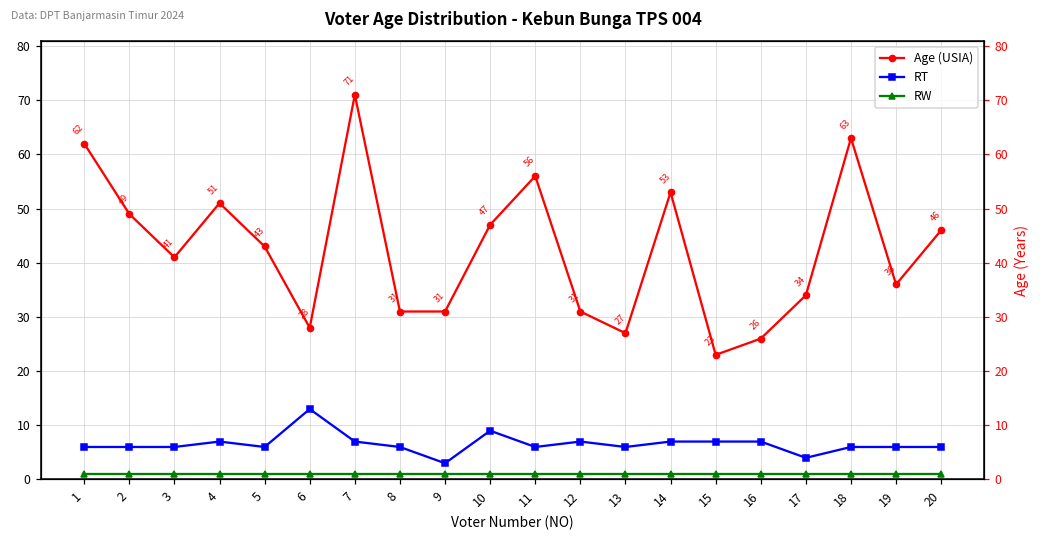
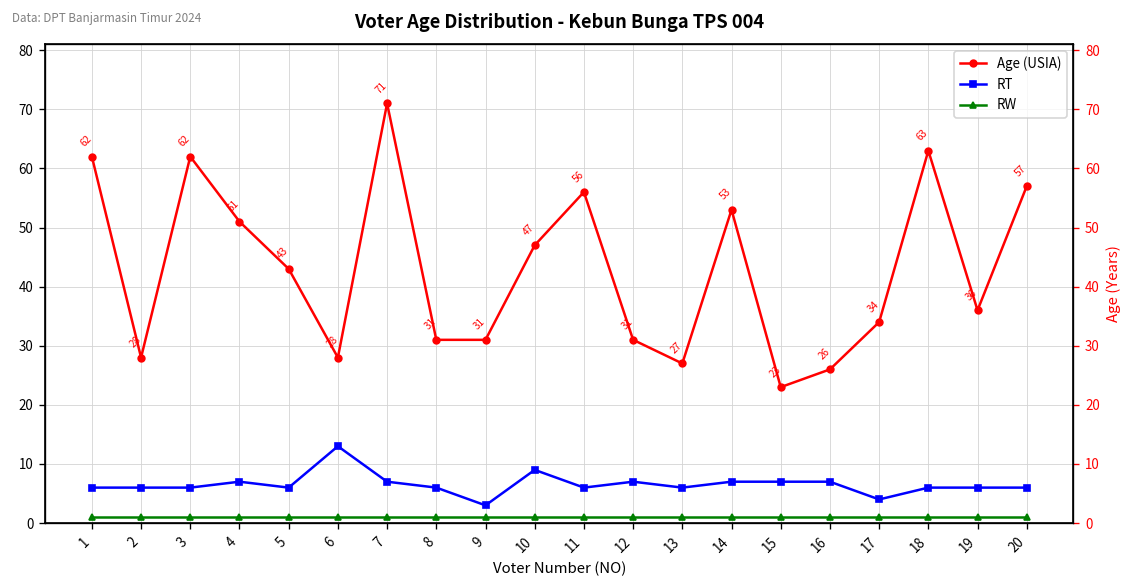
  {
    "Age (USIA)": {
      "1": 62,
-     "2": 49,
-     "3": 41,
+     "2": 28,
+     "3": 62,
      "4": 51,
      "5": 43,
      "6": 28,
      "7": 71,
      "8": 31,
      "9": 31,
      "10": 47,
      "11": 56,
      "12": 31,
      "13": 27,
      "14": 53,
      "15": 23,
      "16": 26,
      "17": 34,
      "18": 63,
      "19": 36,
-     "20": 46
+     "20": 57
    },
    "RT": {
      "1": 6,
      "2": 6,
      "3": 6,
      "4": 7,
      "5": 6,
      "6": 13,
      "7": 7,
      "8": 6,
      "9": 3,
      "10": 9,
      "11": 6,
      "12": 7,
      "13": 6,
      "14": 7,
      "15": 7,
      "16": 7,
      "17": 4,
      "18": 6,
      "19": 6,
      "20": 6
    },
    "RW": {
      "1": 1,
      "2": 1,
      "3": 1,
      "4": 1,
      "5": 1,
      "6": 1,
      "7": 1,
      "8": 1,
      "9": 1,
      "10": 1,
      "11": 1,
      "12": 1,
      "13": 1,
      "14": 1,
      "15": 1,
      "16": 1,
      "17": 1,
      "18": 1,
      "19": 1,
      "20": 1
    }
  }
